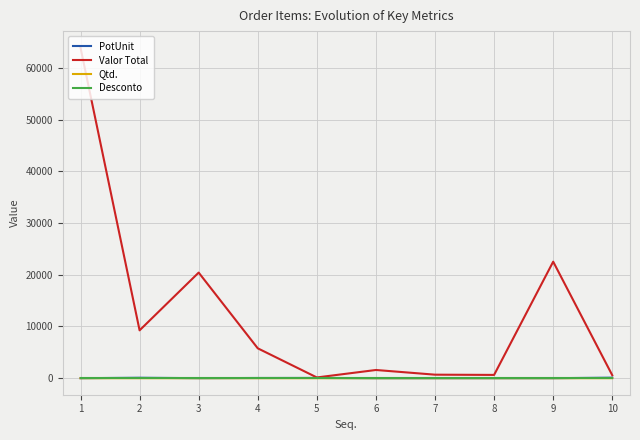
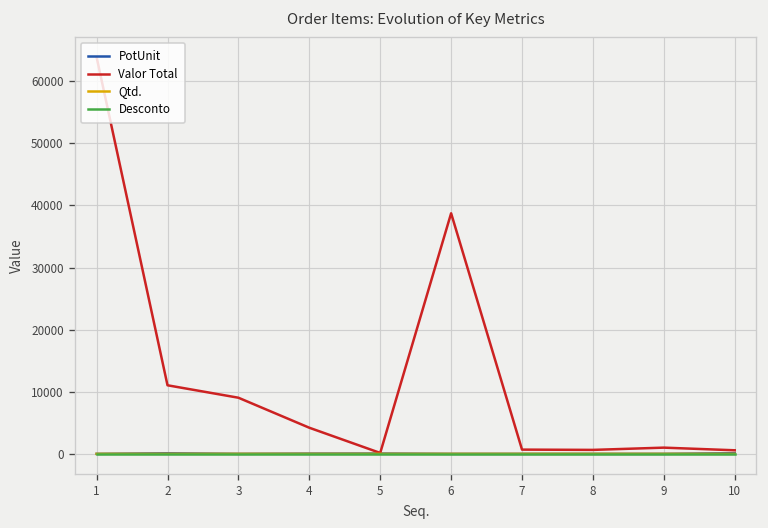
  {
    "Desconto": {
      "1": 0,
      "2": 0,
      "3": 0,
      "4": 0,
      "6": 0,
      "7": 0,
      "8": 0,
      "9": 0,
      "10": 0
    },
    "Valor Total": {
-     "2": 9000,
-     "3": 20000,
-     "4": 6000,
-     "6": 2000,
+     "2": 11000,
+     "3": 9000,
+     "4": 4000,
+     "6": 39000,
      "7": 1000,
      "8": 1000,
-     "9": 23000
+     "9": 1000
    }
  }
